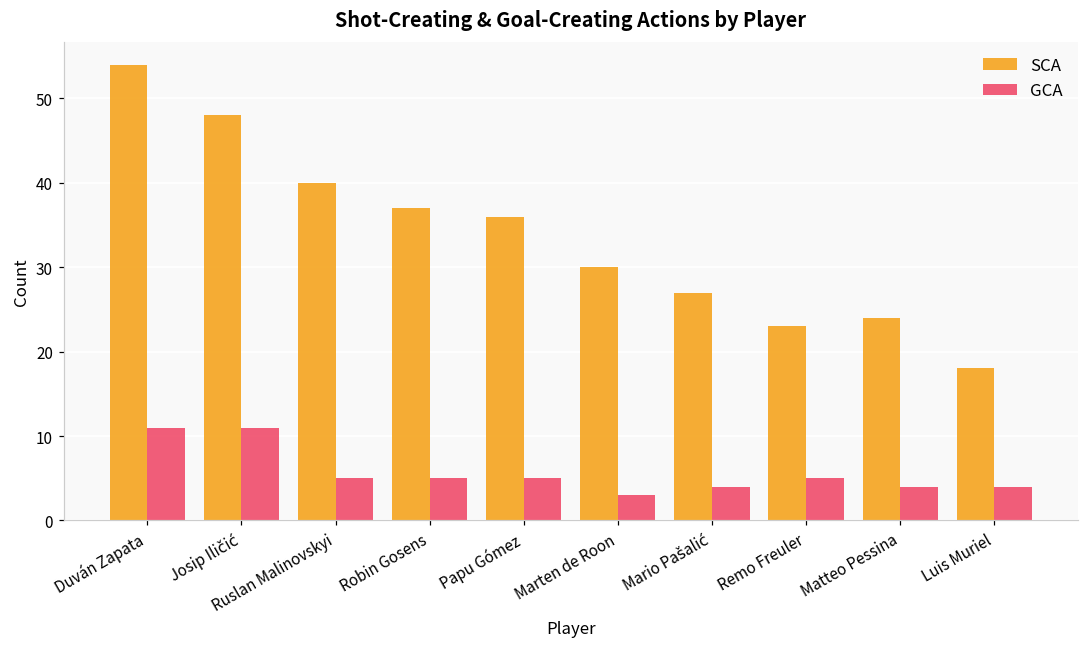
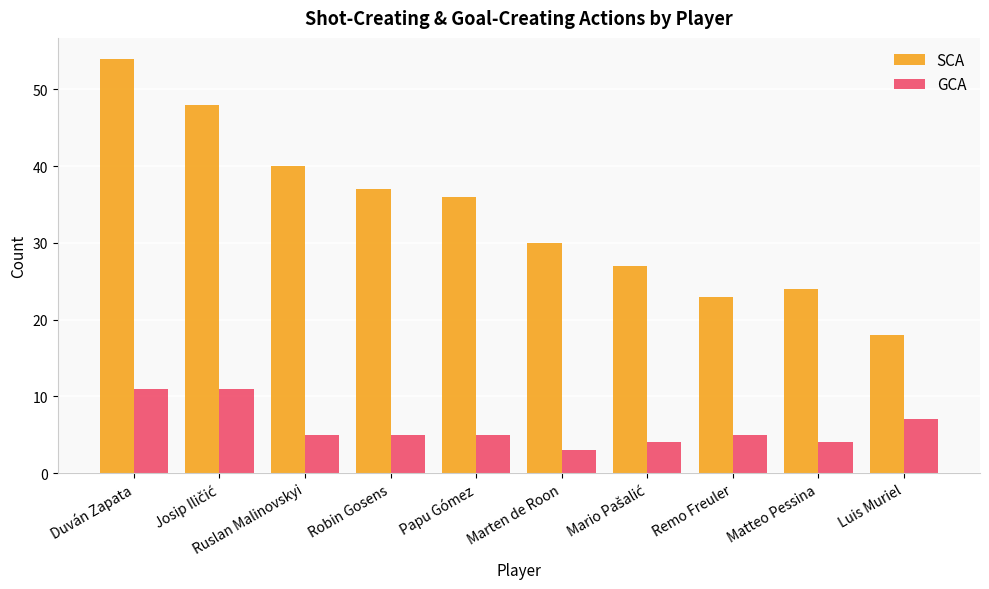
  {
    "SCA": {
      "Duván Zapata": 54,
      "Josip Iličić": 48,
      "Ruslan Malinovskyi": 40,
      "Robin Gosens": 37,
      "Papu Gómez": 36,
      "Marten de Roon": 30,
      "Mario Pašalić": 27,
      "Remo Freuler": 23,
      "Matteo Pessina": 24,
      "Luis Muriel": 18
    },
    "GCA": {
      "Duván Zapata": 11,
      "Josip Iličić": 11,
      "Ruslan Malinovskyi": 5,
      "Robin Gosens": 5,
      "Papu Gómez": 5,
      "Marten de Roon": 3,
      "Mario Pašalić": 4,
      "Remo Freuler": 5,
      "Matteo Pessina": 4,
-     "Luis Muriel": 4
+     "Luis Muriel": 7
    }
  }
